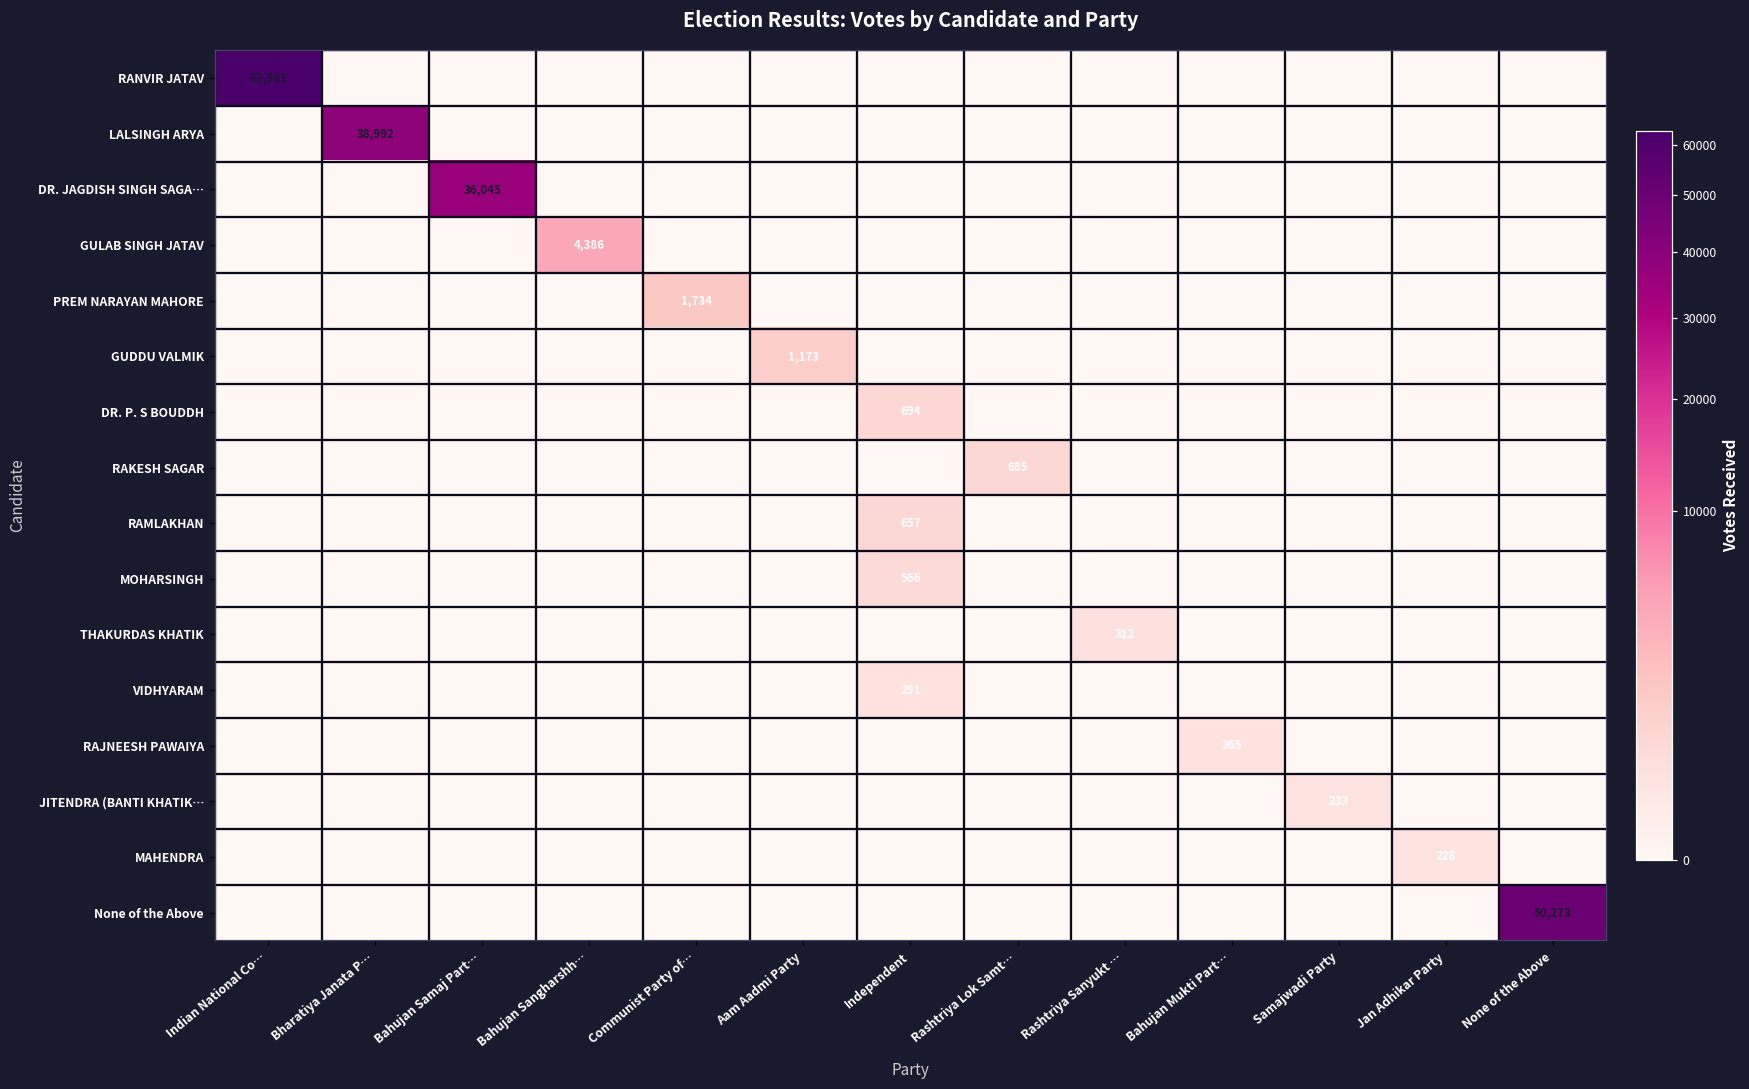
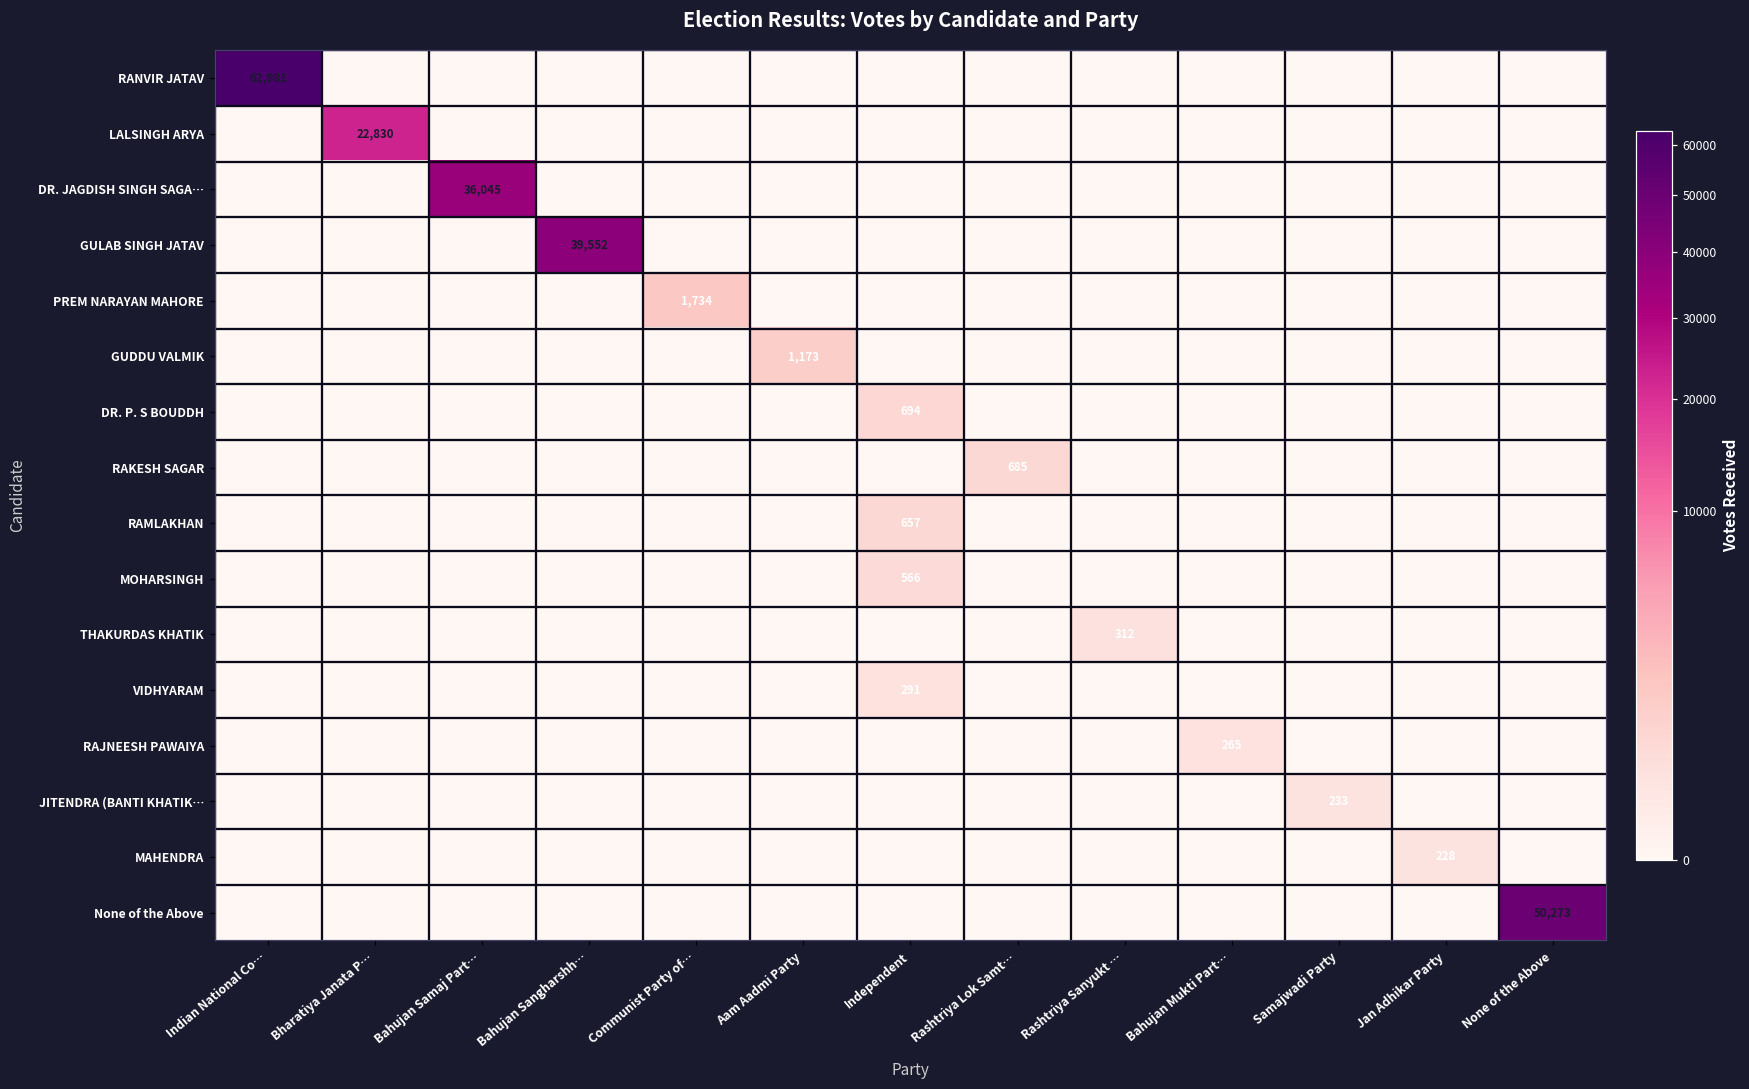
  {
    "RANVIR JATAV": {
      "Indian National Co…": "62,981"
    },
    "LALSINGH ARYA": {
-     "Bharatiya Janata P…": "38,992"
+     "Bharatiya Janata P…": "22,830"
    },
    "DR. JAGDISH SINGH SAGA…": {
      "Bahujan Samaj Part…": "36,045"
    },
    "GULAB SINGH JATAV": {
-     "Bahujan Sangharshh…": "4,386"
+     "Bahujan Sangharshh…": "39,552"
    },
    "PREM NARAYAN MAHORE": {
      "Communist Party of…": "1,734"
    },
    "GUDDU VALMIK": {
      "Aam Aadmi Party": "1,173"
    },
    "None of the Above": {
      "None of the Above": "50,273"
    }
  }
